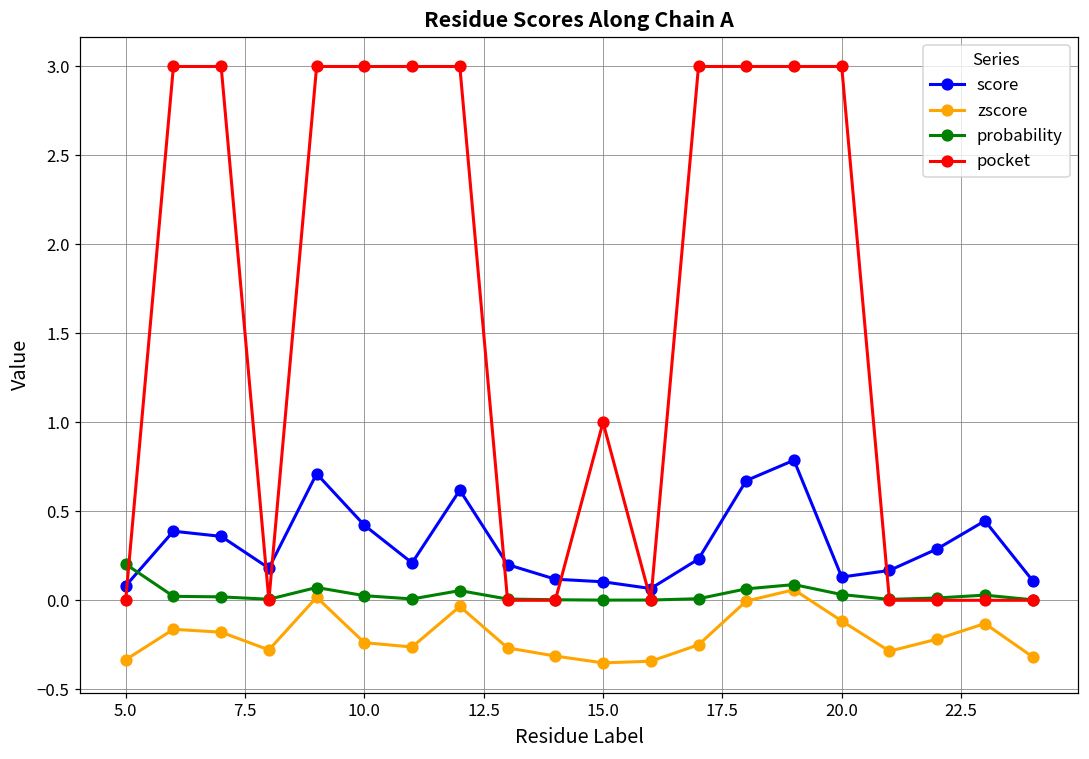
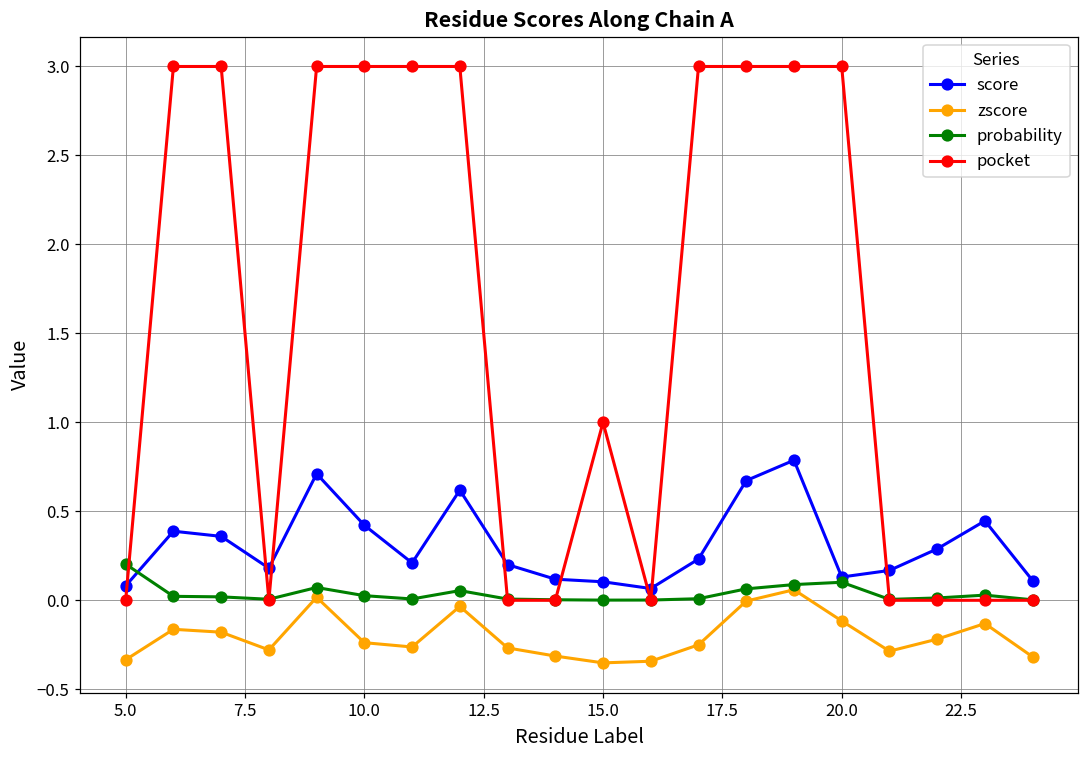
  {
    "score": {
      "5.0": 0.08,
      "10.0": 0.42,
      "15.0": 0.10,
      "20.0": 0.13
    },
    "zscore": {
      "5.0": -0.33,
      "10.0": -0.24,
      "15.0": -0.35,
      "20.0": -0.12
    },
    "probability": {
      "5.0": 0.20,
      "10.0": 0.03,
      "15.0": 0.00,
-     "20.0": 0.03
+     "20.0": 0.10
    },
    "pocket": {
      "5.0": 0.00,
      "10.0": 3.00,
      "15.0": 1.00,
      "20.0": 3.00
    }
  }
